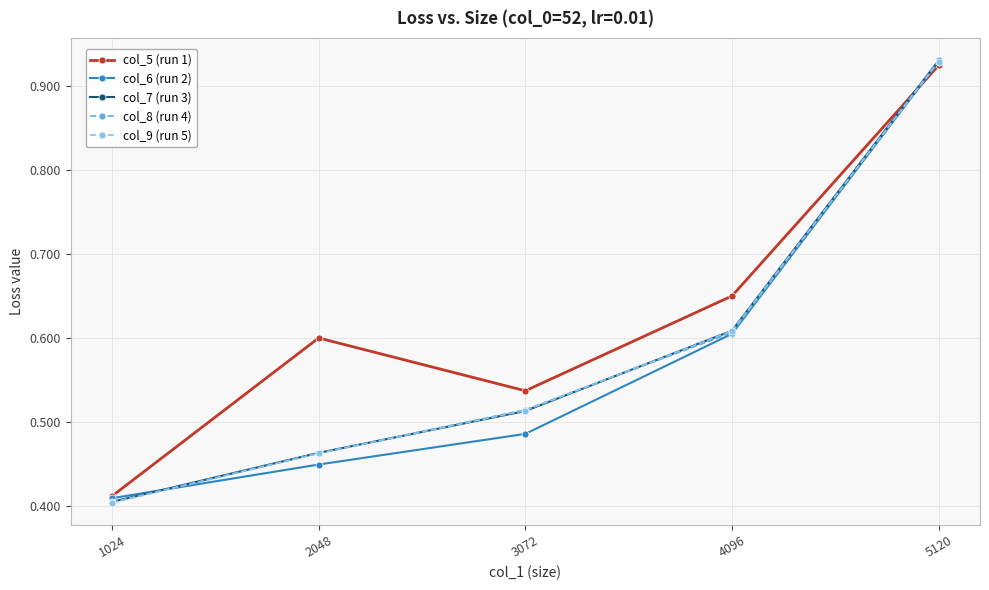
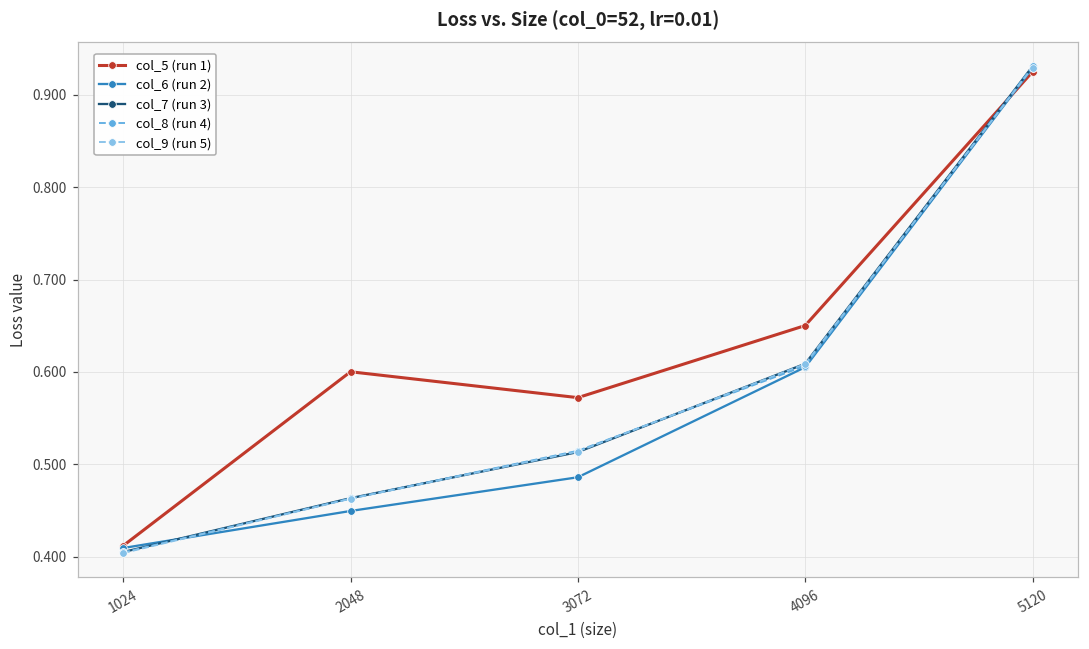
  {
    "col_5 (run 1)": {
      "2048": 0.60,
-     "3072": 0.54,
+     "3072": 0.57,
      "4096": 0.65,
      "5120": 0.92
    },
    "col_6 (run 2)": {
      "2048": 0.45,
      "3072": 0.49
    }
  }
